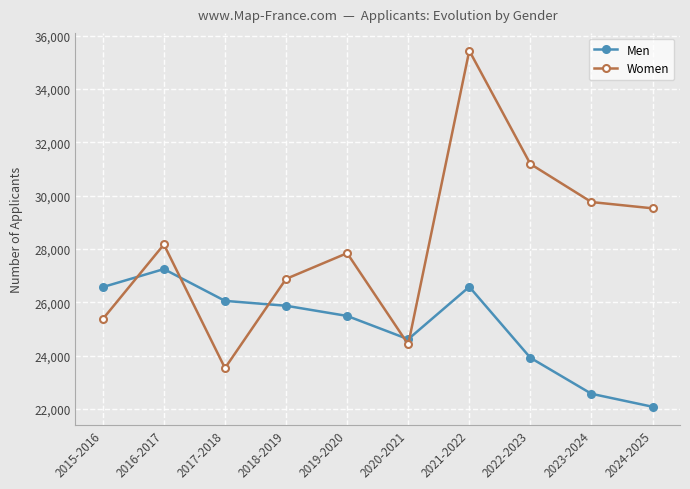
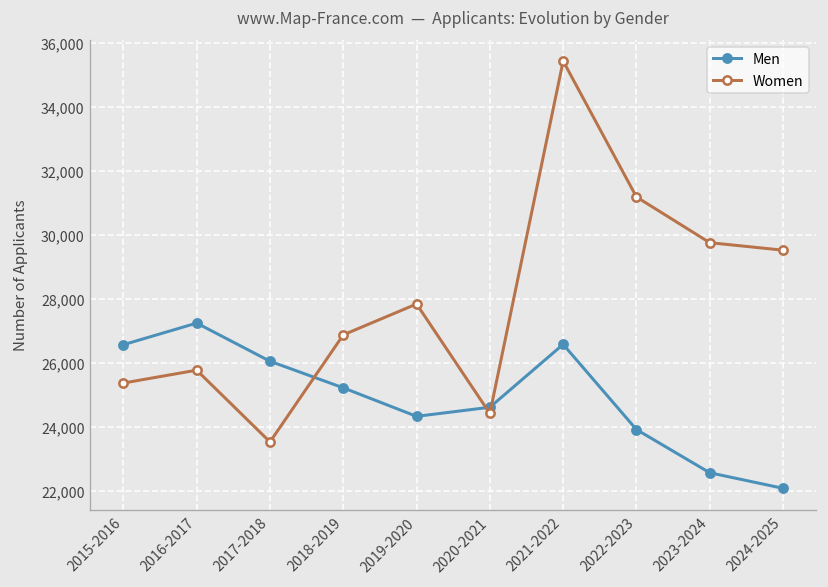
  {
    "Men": {
      "2015-2016": "26,600",
      "2016-2017": "27,300",
      "2017-2018": "26,100",
-     "2018-2019": "25,900",
-     "2019-2020": "25,500",
+     "2018-2019": "25,200",
+     "2019-2020": "24,300",
      "2020-2021": "24,600",
      "2021-2022": "26,600",
      "2022-2023": "23,900",
      "2023-2024": "22,600",
      "2024-2025": "22,100"
    },
    "Women": {
      "2015-2016": "25,400",
-     "2016-2017": "28,200",
+     "2016-2017": "25,800",
      "2017-2018": "23,500",
      "2018-2019": "26,900",
      "2019-2020": "27,800",
      "2020-2021": "24,400",
      "2021-2022": "35,400",
      "2022-2023": "31,200",
      "2023-2024": "29,800",
      "2024-2025": "29,500"
    }
  }
